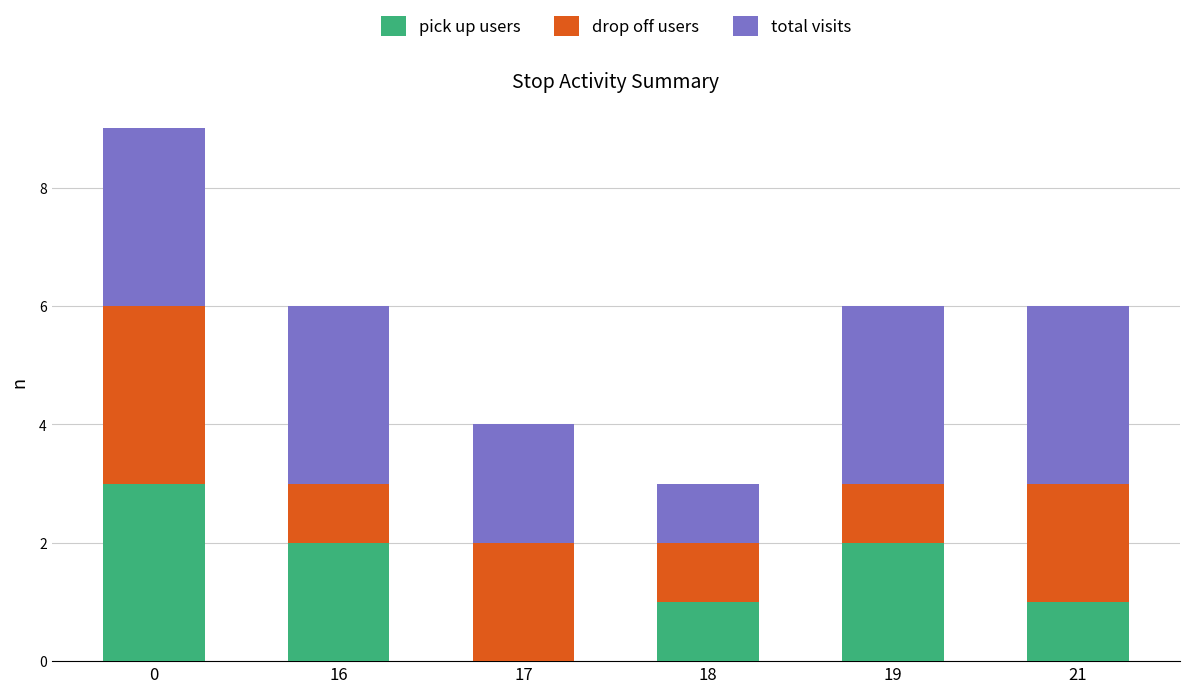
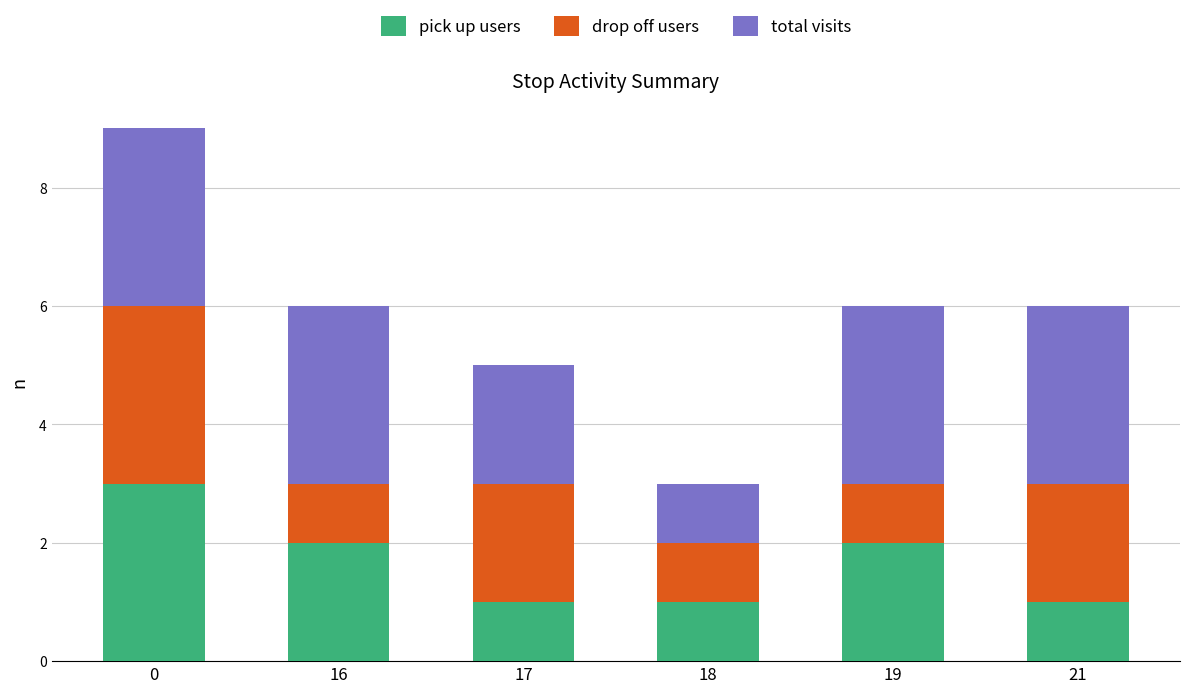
  {
    "pick up users": {
      "0": 3,
      "16": 2,
-     "17": 0,
+     "17": 1,
      "18": 1,
      "19": 2,
      "21": 1
    },
    "drop off users": {
      "0": 3,
      "16": 1,
      "17": 2,
      "18": 1,
      "19": 1,
      "21": 2
    },
    "total visits": {
      "0": 3,
      "16": 3,
      "17": 2,
      "18": 1,
      "19": 3,
      "21": 3
    }
  }
